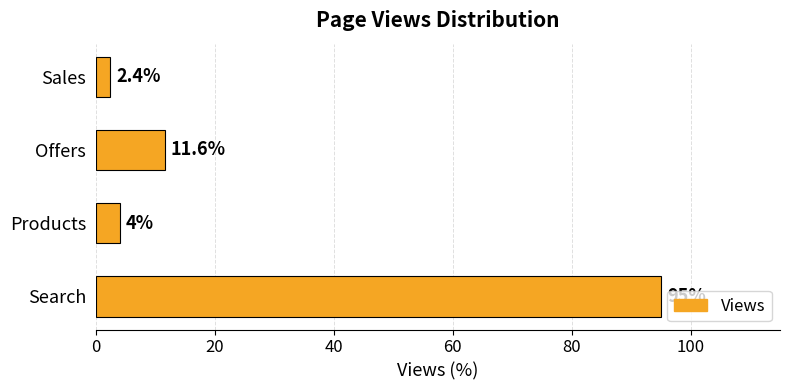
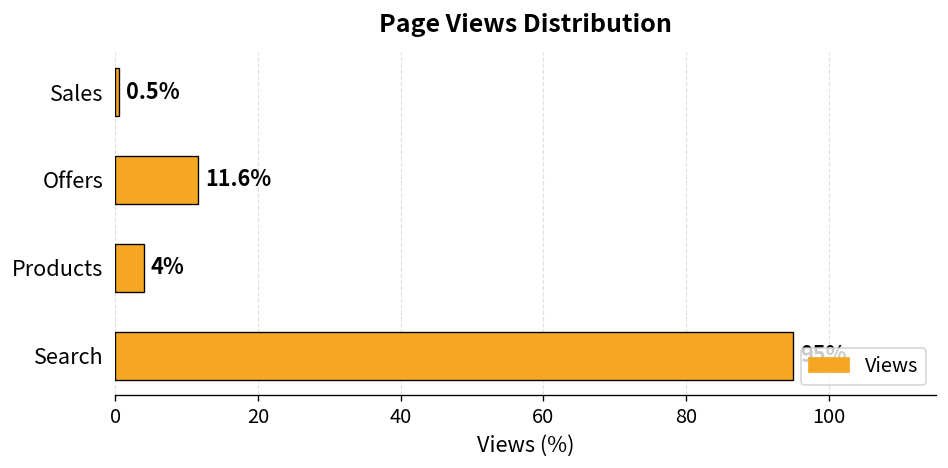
  {
-   "Sales": "2.4%",
+   "Sales": "0.5%",
    "Offers": "11.6%",
    "Products": "4%"
  }
